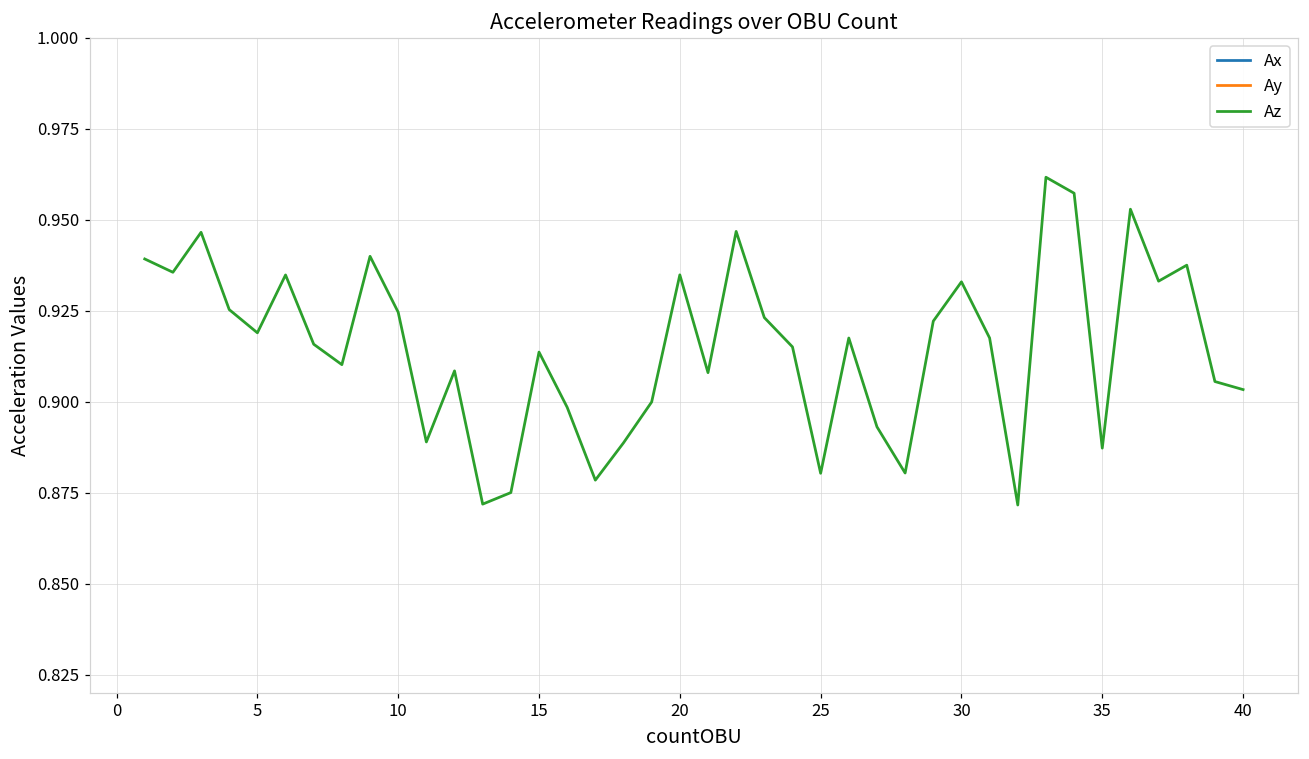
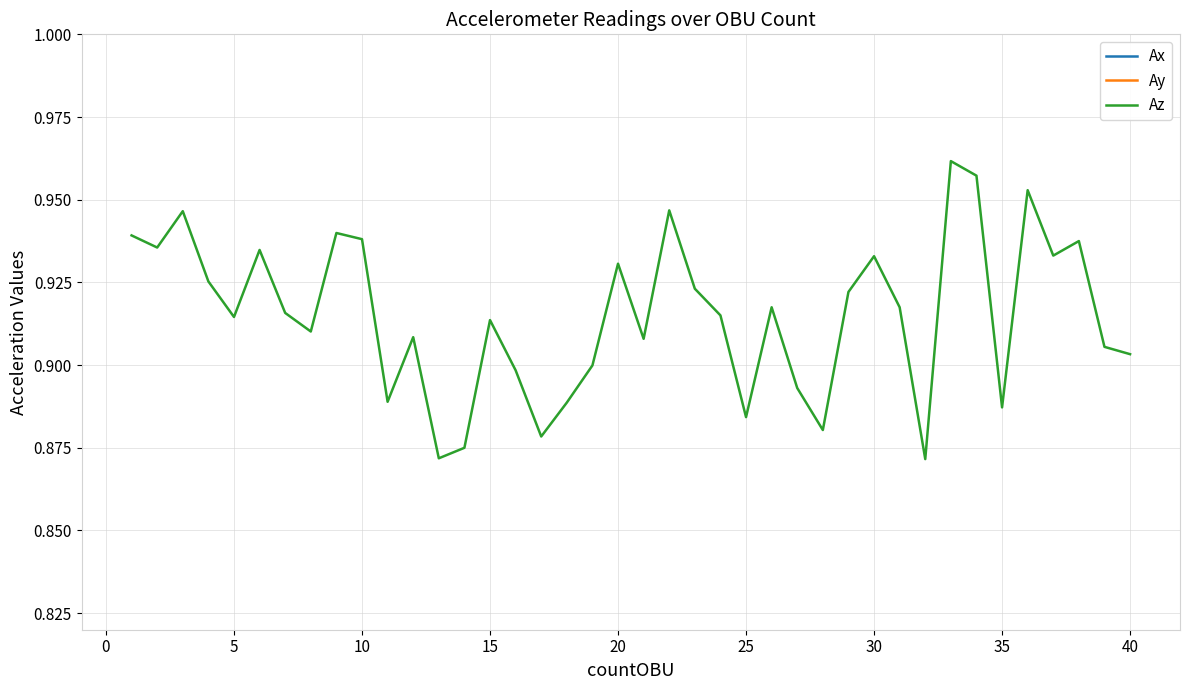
  {
    "Az": {
-     "5": 0.919,
-     "10": 0.925,
+     "5": 0.915,
+     "10": 0.938,
      "15": 0.914,
-     "20": 0.935,
-     "25": 0.880,
+     "20": 0.931,
+     "25": 0.884,
      "30": 0.933,
      "35": 0.887,
      "40": 0.903
    }
  }
